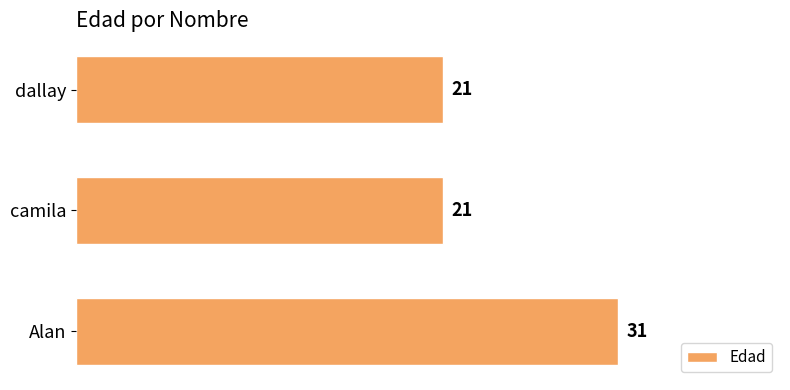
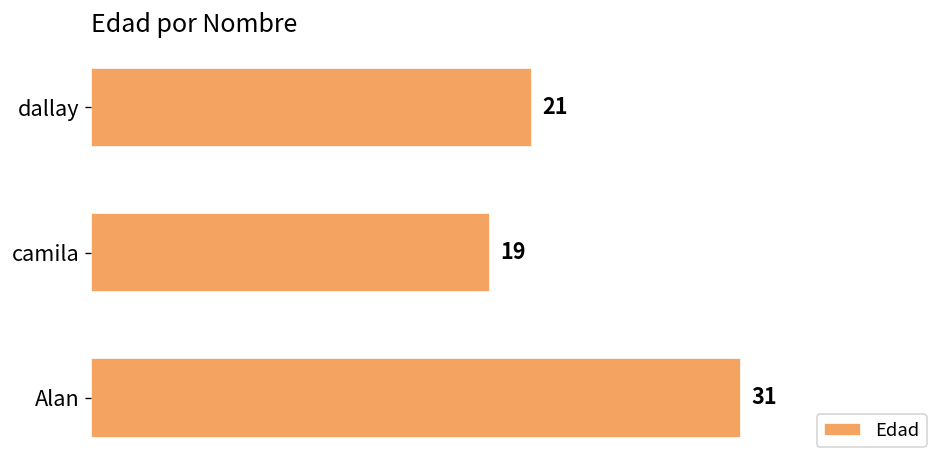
  {
    "dallay": 21,
-   "camila": 21,
+   "camila": 19,
    "Alan": 31
  }
